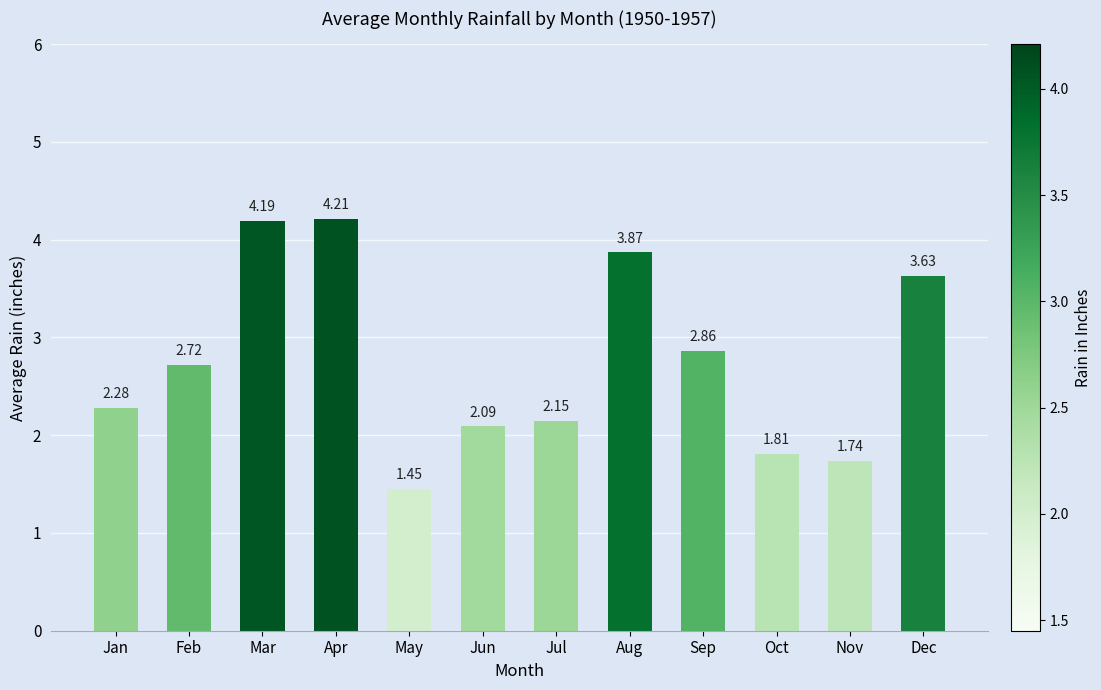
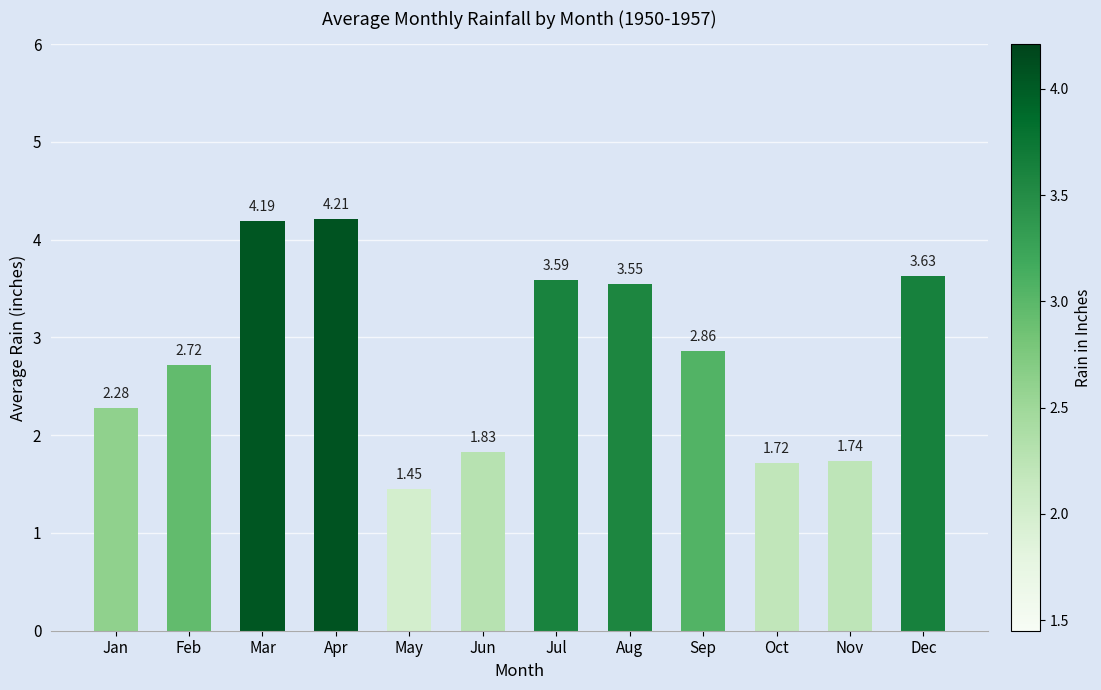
  {
    "Jan": 2.28,
    "Feb": 2.72,
    "Mar": 4.19,
    "Apr": 4.21,
    "May": 1.45,
-   "Jun": 2.09,
-   "Jul": 2.15,
-   "Aug": 3.87,
+   "Jun": 1.83,
+   "Jul": 3.59,
+   "Aug": 3.55,
    "Sep": 2.86,
-   "Oct": 1.81,
+   "Oct": 1.72,
    "Nov": 1.74,
    "Dec": 3.63
  }
